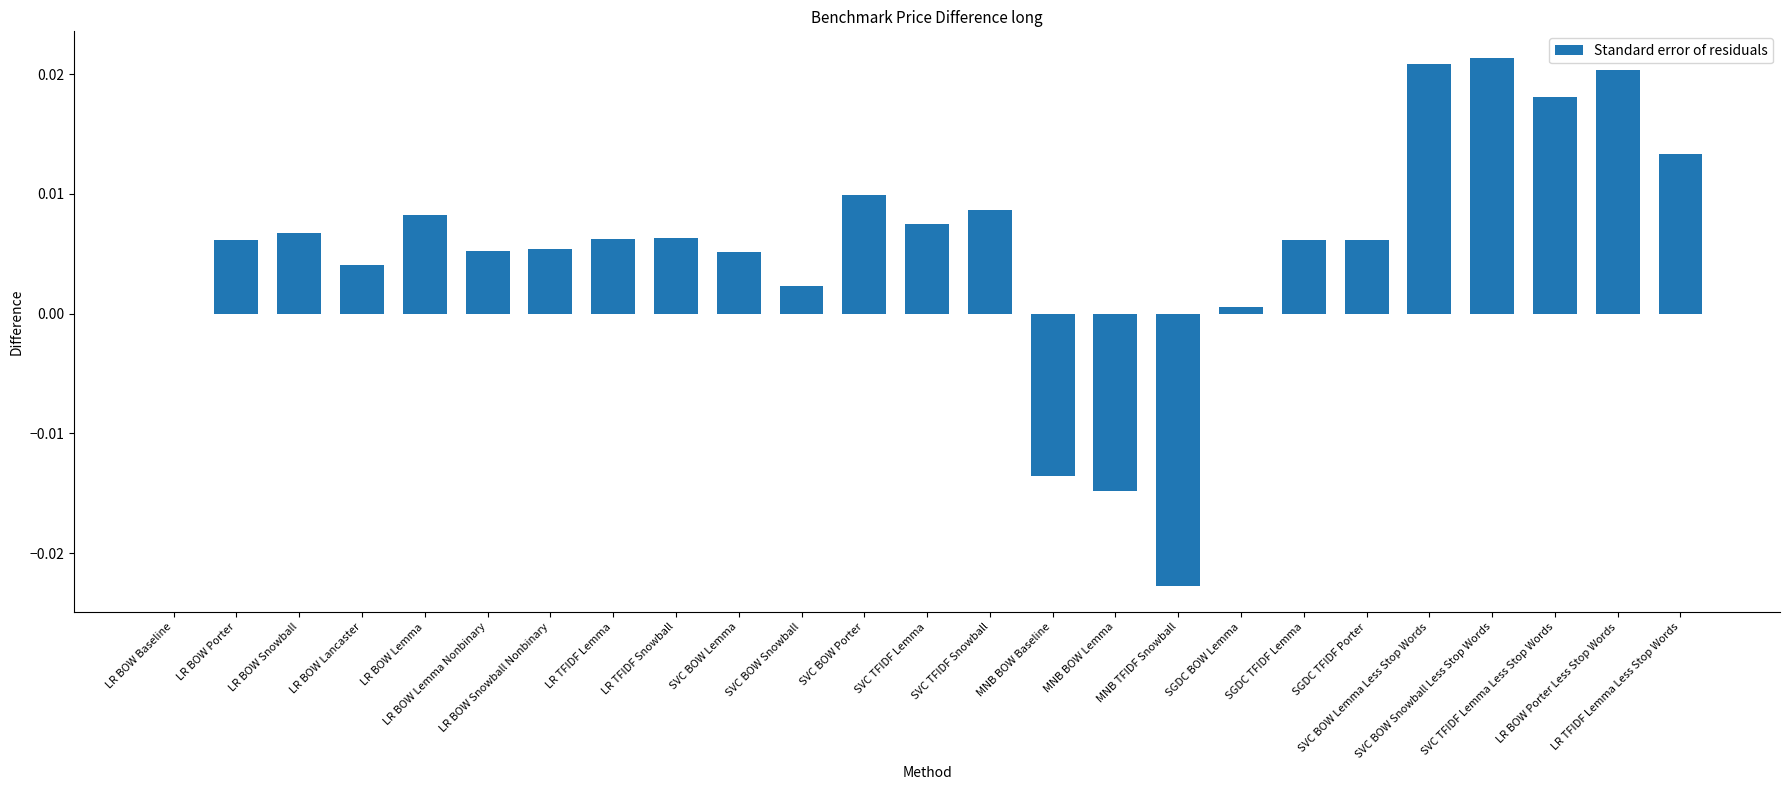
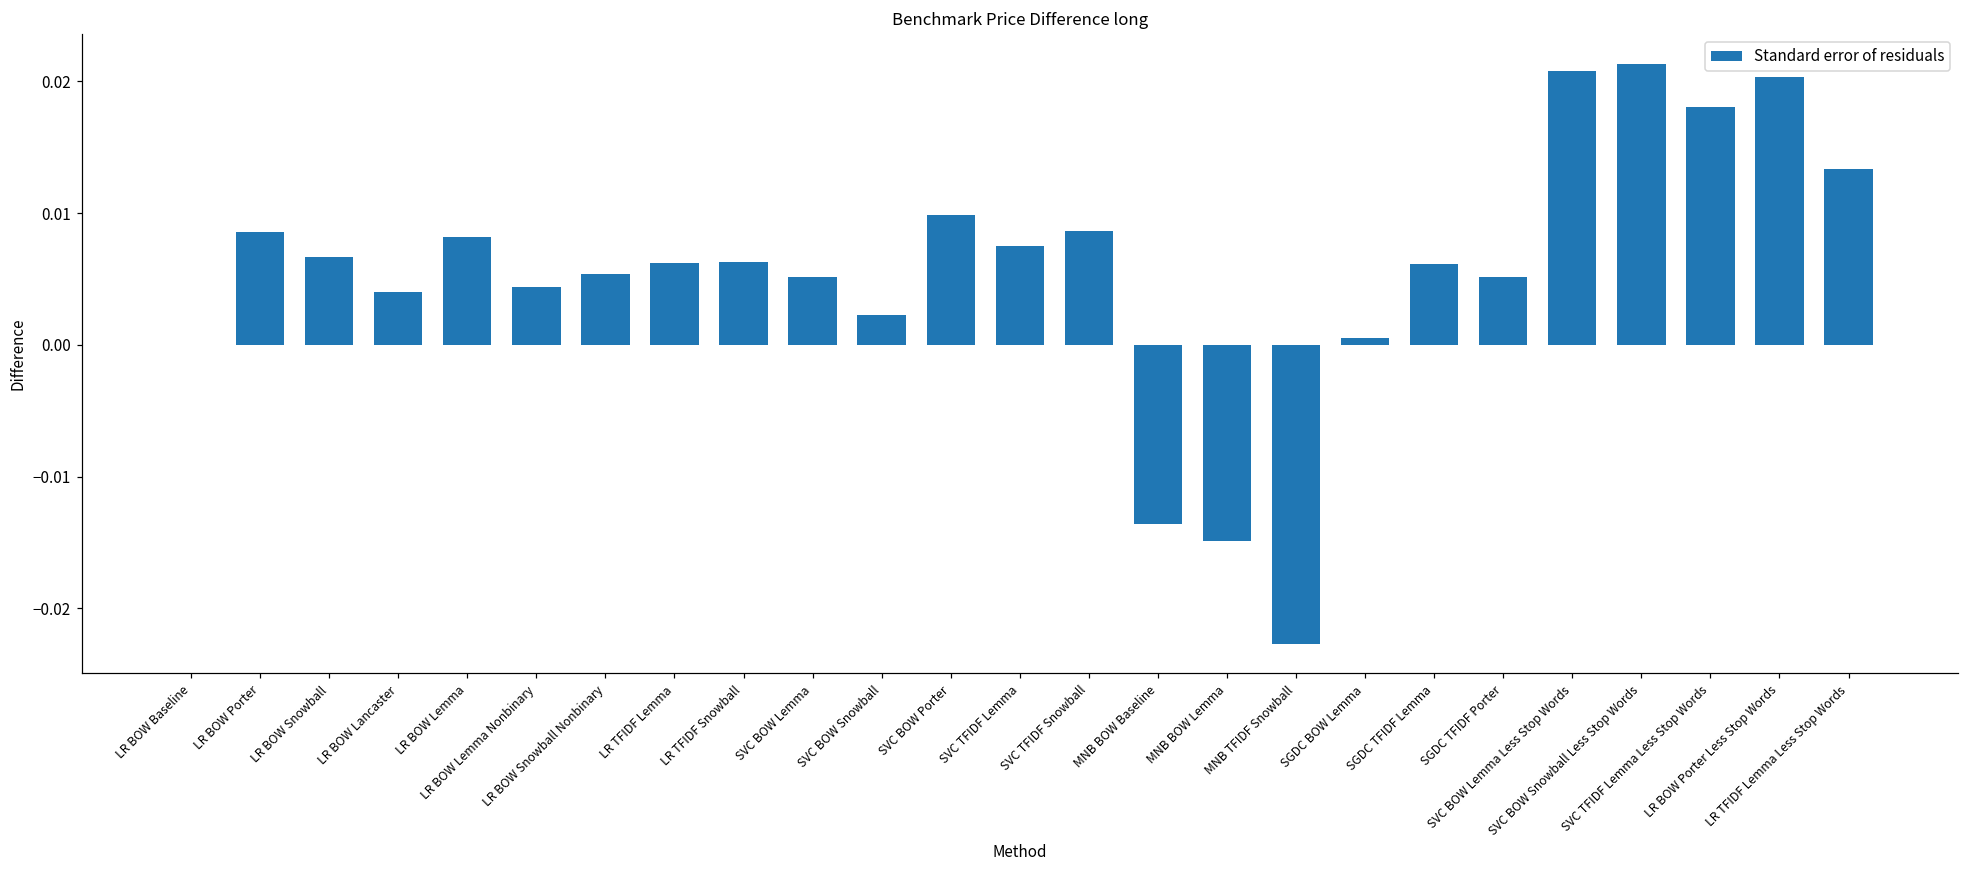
  {
    "LR BOW Baseline": 0.0000,
-   "LR BOW Porter": 0.0062,
+   "LR BOW Porter": 0.0086,
    "LR BOW Snowball": 0.0067,
    "LR BOW Lancaster": 0.0040,
    "LR BOW Lemma": 0.0082,
-   "LR BOW Lemma Nonbinary": 0.0053,
+   "LR BOW Lemma Nonbinary": 0.0044,
    "LR BOW Snowball Nonbinary": 0.0054,
    "LR TFIDF Lemma": 0.0062,
    "LR TFIDF Snowball": 0.0063,
    "SVC BOW Lemma": 0.0051,
    "SVC BOW Snowball": 0.0023,
    "SVC BOW Porter": 0.0099,
    "SVC TFIDF Lemma": 0.0075,
    "SVC TFIDF Snowball": 0.0086,
    "MNB BOW Baseline": -0.0136,
    "MNB BOW Lemma": -0.0149,
    "MNB TFIDF Snowball": -0.0227,
    "SGDC BOW Lemma": 0.0005,
    "SGDC TFIDF Lemma": 0.0062,
-   "SGDC TFIDF Porter": 0.0061,
+   "SGDC TFIDF Porter": 0.0051,
    "SVC BOW Lemma Less Stop Words": 0.0208,
    "SVC BOW Snowball Less Stop Words": 0.0214,
    "SVC TFIDF Lemma Less Stop Words": 0.0181,
    "LR BOW Porter Less Stop Words": 0.0203,
    "LR TFIDF Lemma Less Stop Words": 0.0133
  }
